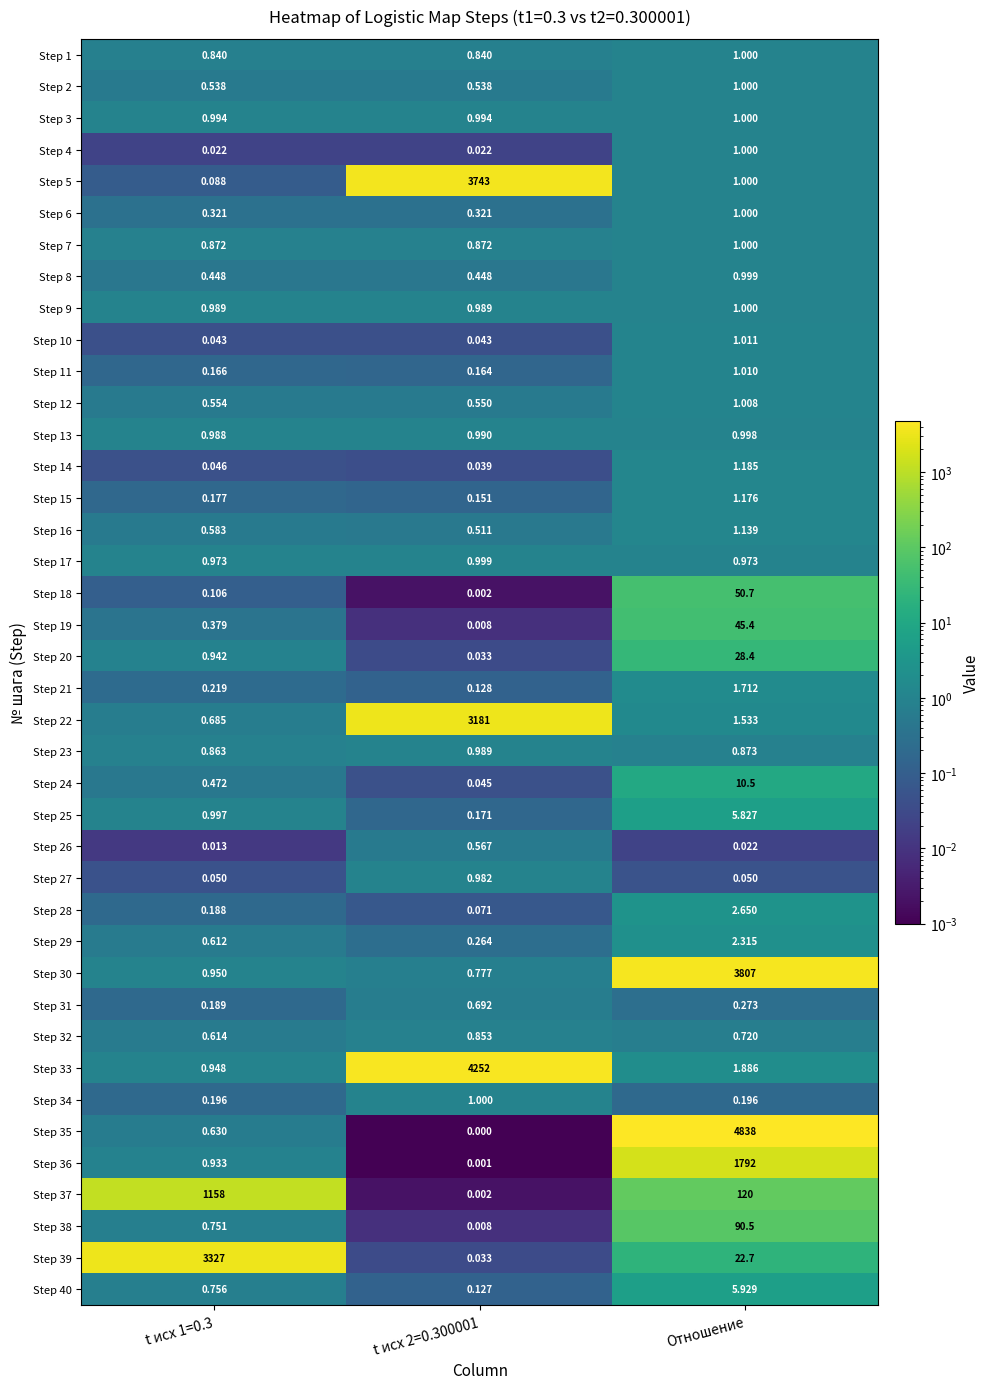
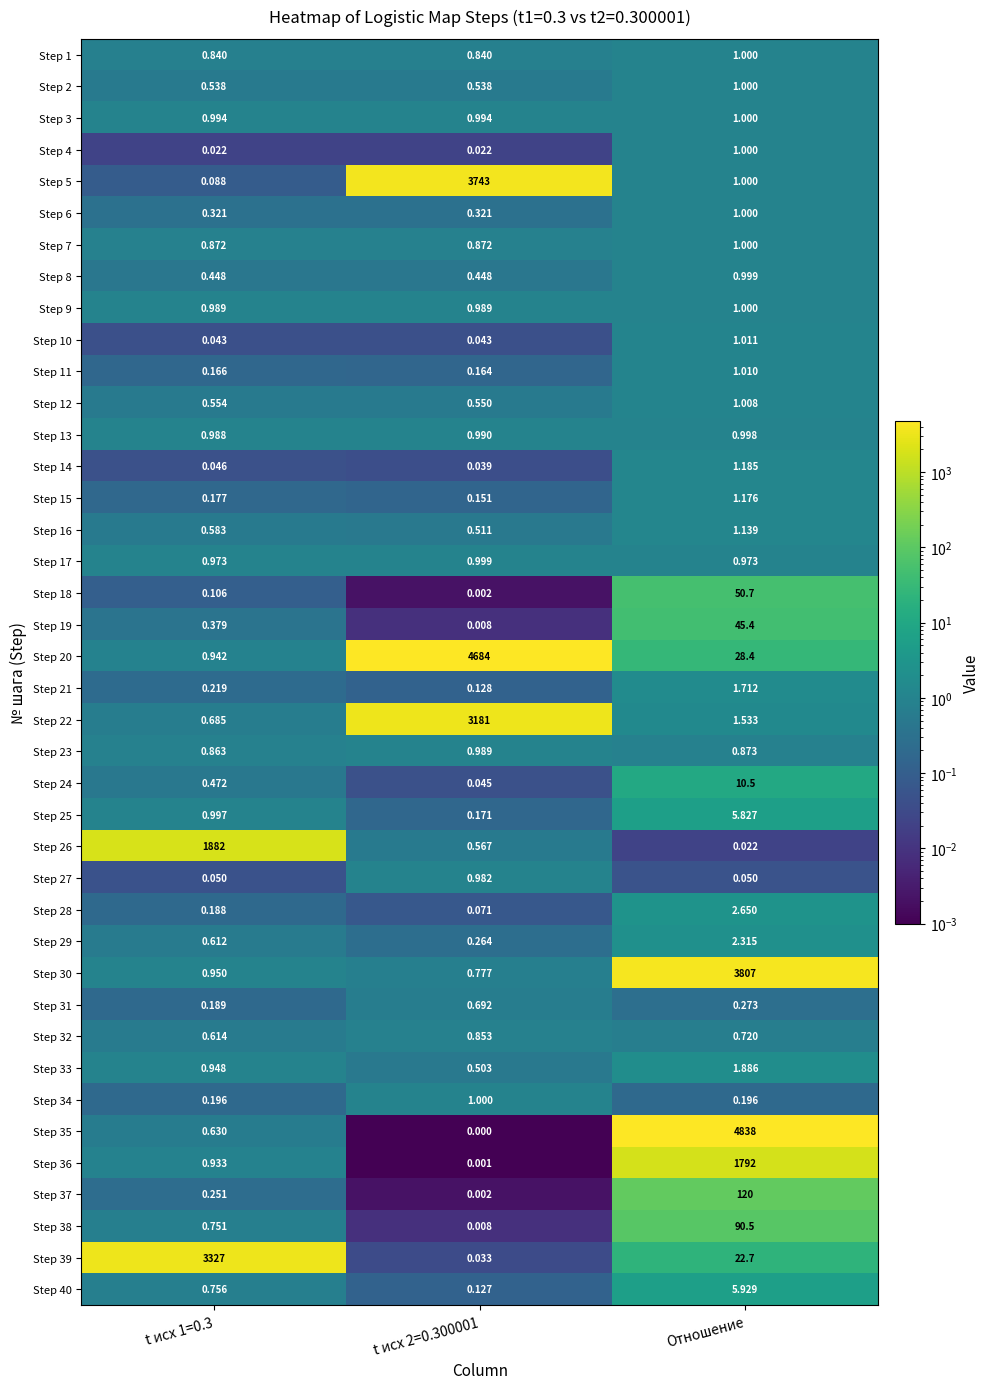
  {
    "Step 1": {
      "t исх 1=0.3": 0.840,
      "t исх 2=0.300001": 0.840,
      "Отношение": 1.000
    },
    "Step 2": {
      "t исх 1=0.3": 0.538,
      "t исх 2=0.300001": 0.538,
      "Отношение": 1.000
    },
    "Step 3": {
      "t исх 1=0.3": 0.994,
      "t исх 2=0.300001": 0.994,
      "Отношение": 1.000
    },
    "Step 4": {
      "t исх 1=0.3": 0.022,
      "t исх 2=0.300001": 0.022,
      "Отношение": 1.000
    },
    "Step 5": {
      "t исх 1=0.3": 0.088,
      "t исх 2=0.300001": 3743,
      "Отношение": 1.000
    },
    "Step 6": {
      "t исх 1=0.3": 0.321,
      "t исх 2=0.300001": 0.321,
      "Отношение": 1.000
    },
    "Step 7": {
      "t исх 1=0.3": 0.872,
      "t исх 2=0.300001": 0.872,
      "Отношение": 1.000
    },
    "Step 8": {
      "t исх 1=0.3": 0.448,
      "t исх 2=0.300001": 0.448,
      "Отношение": 0.999
    },
    "Step 9": {
      "t исх 1=0.3": 0.989,
      "t исх 2=0.300001": 0.989,
      "Отношение": 1.000
    },
    "Step 10": {
      "t исх 1=0.3": 0.043,
      "t исх 2=0.300001": 0.043,
      "Отношение": 1.011
    },
    "Step 11": {
      "t исх 1=0.3": 0.166,
      "t исх 2=0.300001": 0.164,
      "Отношение": 1.010
    },
    "Step 12": {
      "t исх 1=0.3": 0.554,
      "t исх 2=0.300001": 0.550,
      "Отношение": 1.008
    },
    "Step 13": {
      "t исх 1=0.3": 0.988,
      "t исх 2=0.300001": 0.990,
      "Отношение": 0.998
    },
    "Step 14": {
      "t исх 1=0.3": 0.046,
      "t исх 2=0.300001": 0.039,
      "Отношение": 1.185
    },
    "Step 15": {
      "t исх 1=0.3": 0.177,
      "t исх 2=0.300001": 0.151,
      "Отношение": 1.176
    },
    "Step 16": {
      "t исх 1=0.3": 0.583,
      "t исх 2=0.300001": 0.511,
      "Отношение": 1.139
    },
    "Step 17": {
      "t исх 1=0.3": 0.973,
      "t исх 2=0.300001": 0.999,
      "Отношение": 0.973
    },
    "Step 18": {
      "t исх 1=0.3": 0.106,
      "t исх 2=0.300001": 0.002,
      "Отношение": 50.7
    },
    "Step 19": {
      "t исх 1=0.3": 0.379,
      "t исх 2=0.300001": 0.008,
      "Отношение": 45.4
    },
    "Step 20": {
      "t исх 1=0.3": 0.942,
-     "t исх 2=0.300001": 0.033,
+     "t исх 2=0.300001": 4684,
      "Отношение": 28.4
    },
    "Step 21": {
      "t исх 1=0.3": 0.219,
      "t исх 2=0.300001": 0.128,
      "Отношение": 1.712
    },
    "Step 22": {
      "t исх 1=0.3": 0.685,
      "t исх 2=0.300001": 3181,
      "Отношение": 1.533
    },
    "Step 23": {
      "t исх 1=0.3": 0.863,
      "t исх 2=0.300001": 0.989,
      "Отношение": 0.873
    },
    "Step 24": {
      "t исх 1=0.3": 0.472,
      "t исх 2=0.300001": 0.045,
      "Отношение": 10.5
    },
    "Step 25": {
      "t исх 1=0.3": 0.997,
      "t исх 2=0.300001": 0.171,
      "Отношение": 5.827
    },
    "Step 26": {
-     "t исх 1=0.3": 0.013,
+     "t исх 1=0.3": 1882,
      "t исх 2=0.300001": 0.567,
      "Отношение": 0.022
    },
    "Step 27": {
      "t исх 1=0.3": 0.050,
      "t исх 2=0.300001": 0.982,
      "Отношение": 0.050
    },
    "Step 28": {
      "t исх 1=0.3": 0.188,
      "t исх 2=0.300001": 0.071,
      "Отношение": 2.650
    },
    "Step 29": {
      "t исх 1=0.3": 0.612,
      "t исх 2=0.300001": 0.264,
      "Отношение": 2.315
    },
    "Step 30": {
      "t исх 1=0.3": 0.950,
      "t исх 2=0.300001": 0.777,
      "Отношение": 3807
    },
    "Step 31": {
      "t исх 1=0.3": 0.189,
      "t исх 2=0.300001": 0.692,
      "Отношение": 0.273
    },
    "Step 32": {
      "t исх 1=0.3": 0.614,
      "t исх 2=0.300001": 0.853,
      "Отношение": 0.720
    },
    "Step 33": {
      "t исх 1=0.3": 0.948,
-     "t исх 2=0.300001": 4252,
+     "t исх 2=0.300001": 0.503,
      "Отношение": 1.886
    },
    "Step 34": {
      "t исх 1=0.3": 0.196,
      "t исх 2=0.300001": 1.000,
      "Отношение": 0.196
    },
    "Step 35": {
      "t исх 1=0.3": 0.630,
      "t исх 2=0.300001": 0.000,
      "Отношение": 4838
    },
    "Step 36": {
      "t исх 1=0.3": 0.933,
      "t исх 2=0.300001": 0.001,
      "Отношение": 1792
    },
    "Step 37": {
-     "t исх 1=0.3": 1158,
+     "t исх 1=0.3": 0.251,
      "t исх 2=0.300001": 0.002,
      "Отношение": 120
    },
    "Step 38": {
      "t исх 1=0.3": 0.751,
      "t исх 2=0.300001": 0.008,
      "Отношение": 90.5
    },
    "Step 39": {
      "t исх 1=0.3": 3327,
      "t исх 2=0.300001": 0.033,
      "Отношение": 22.7
    },
    "Step 40": {
      "t исх 1=0.3": 0.756,
      "t исх 2=0.300001": 0.127,
      "Отношение": 5.929
    }
  }
